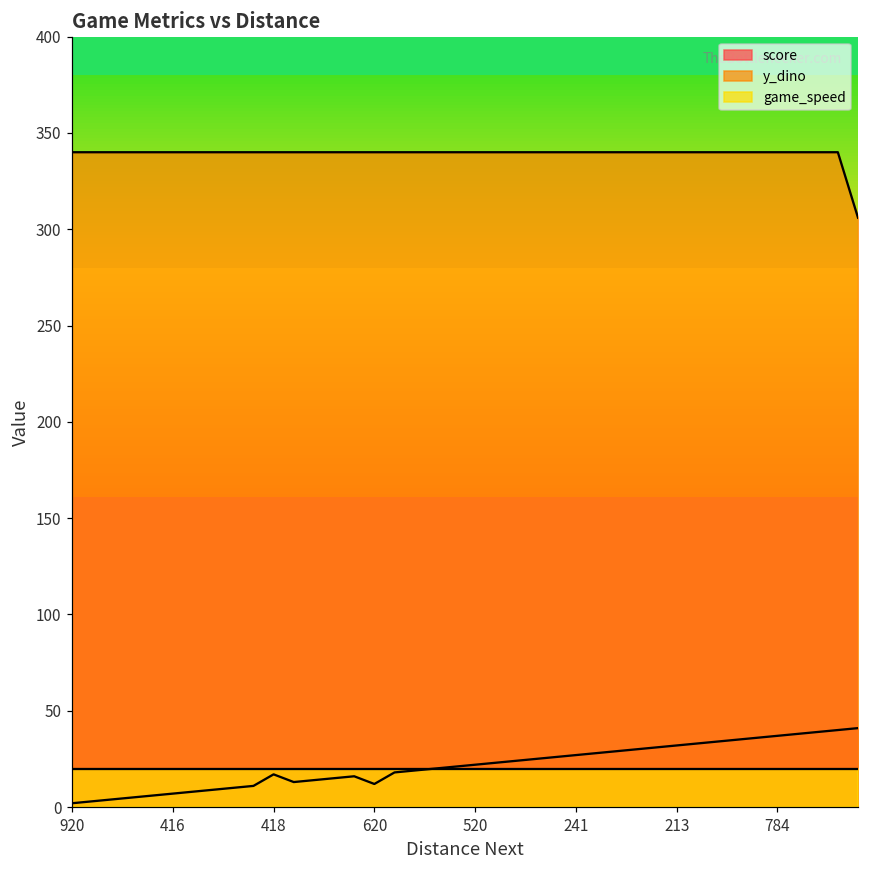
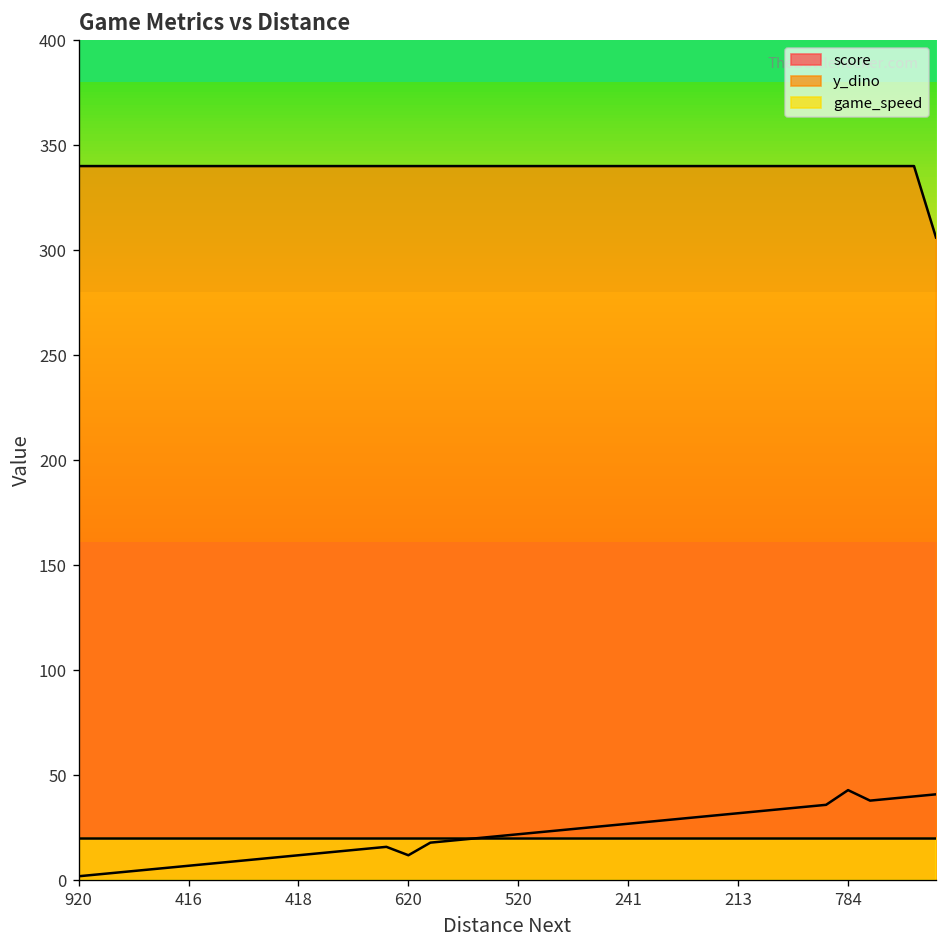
  {
    "score": {
      "920": 2,
      "416": 7,
-     "418": 17,
+     "418": 12,
      "620": 12,
      "520": 22,
      "241": 27,
      "213": 32,
-     "784": 37
+     "784": 43
    },
    "y_dino": {
      "920": 340,
      "416": 340,
      "418": 340,
      "620": 340,
      "520": 340,
      "241": 340,
      "213": 340,
      "784": 340
    },
    "game_speed": {
      "920": 20,
      "416": 20,
      "418": 20,
      "620": 20,
      "520": 20,
      "241": 20,
      "213": 20,
      "784": 20
    }
  }
